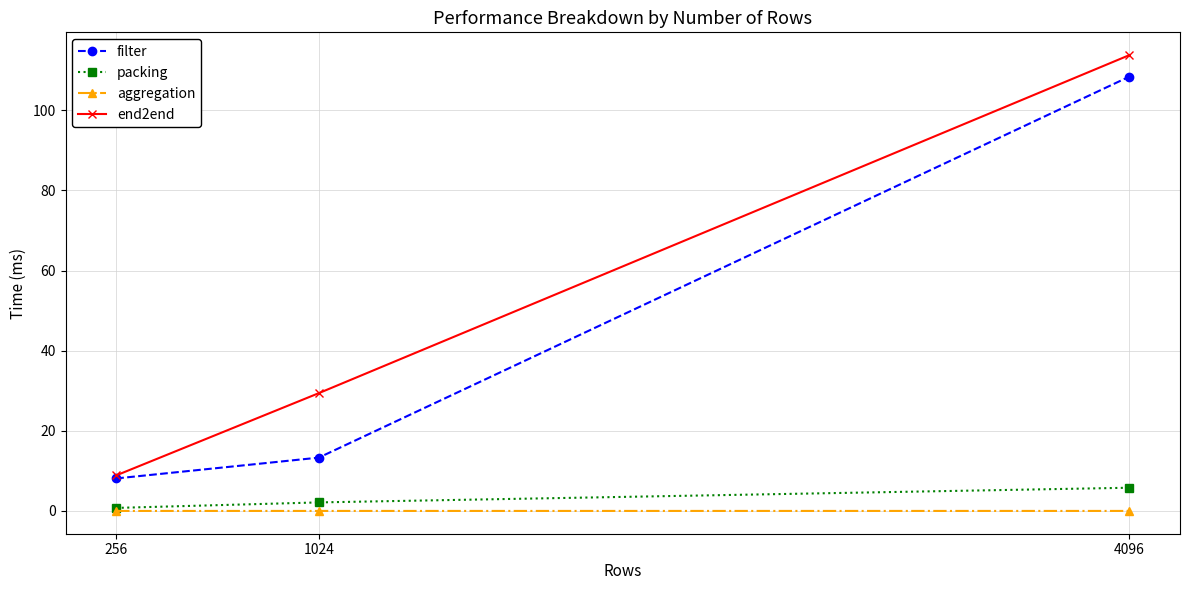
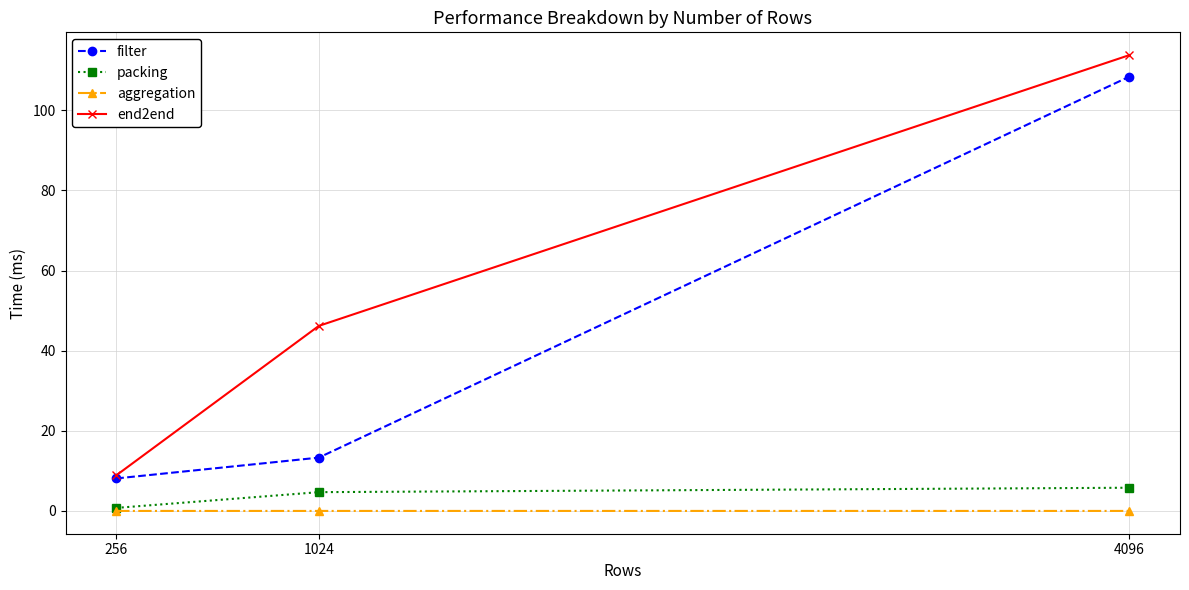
  {
    "filter": {
      "256": 8,
      "1024": 13,
      "4096": 108
    },
    "packing": {
      "256": 1,
-     "1024": 2,
+     "1024": 5,
      "4096": 6
    },
    "aggregation": {
      "256": 0,
      "1024": 0,
      "4096": 0
    },
    "end2end": {
      "256": 9,
-     "1024": 29,
+     "1024": 46,
      "4096": 114
    }
  }
